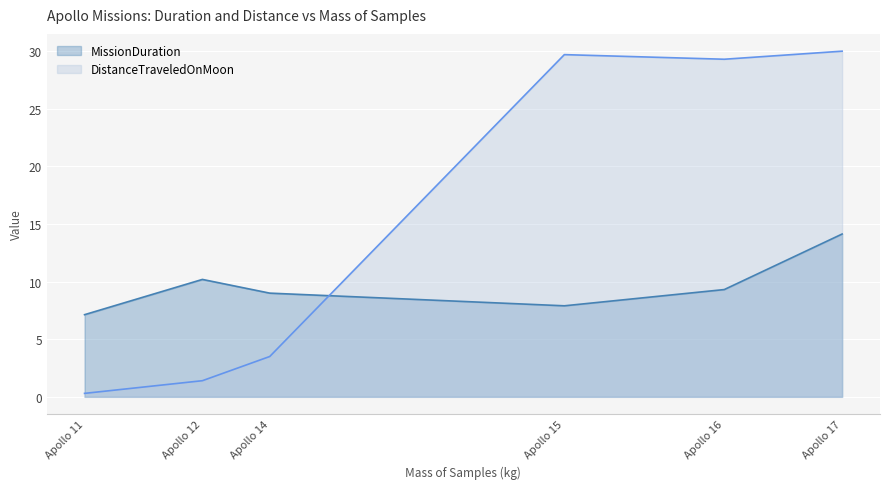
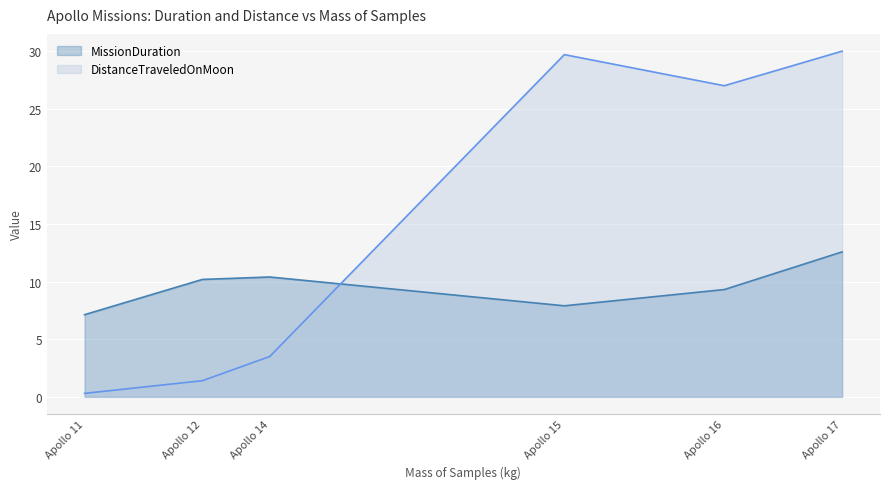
  {
    "MissionDuration": {
      "Apollo 11": 7.1,
      "Apollo 12": 10.2,
-     "Apollo 14": 9.0,
+     "Apollo 14": 10.4,
      "Apollo 15": 7.9,
      "Apollo 16": 9.3,
-     "Apollo 17": 14.1
+     "Apollo 17": 12.6
    },
    "DistanceTraveledOnMoon": {
      "Apollo 11": 0.3,
      "Apollo 12": 1.4,
      "Apollo 14": 3.5,
      "Apollo 15": 29.7,
-     "Apollo 16": 29.3,
+     "Apollo 16": 27.0,
      "Apollo 17": 30.0
    }
  }
